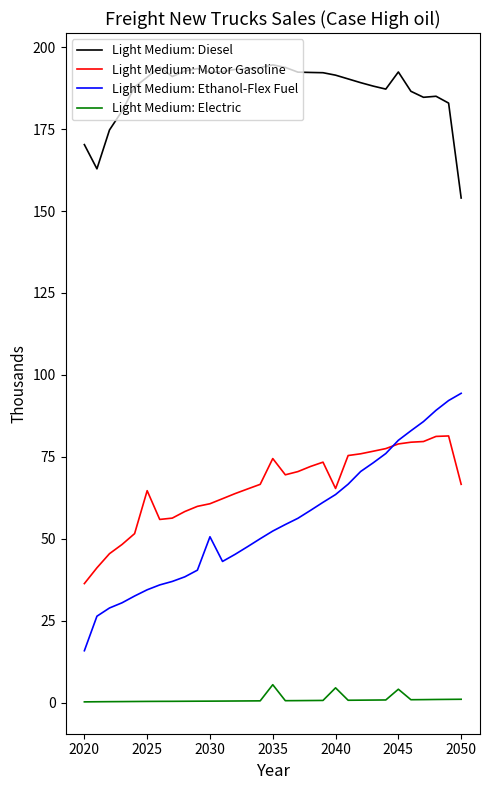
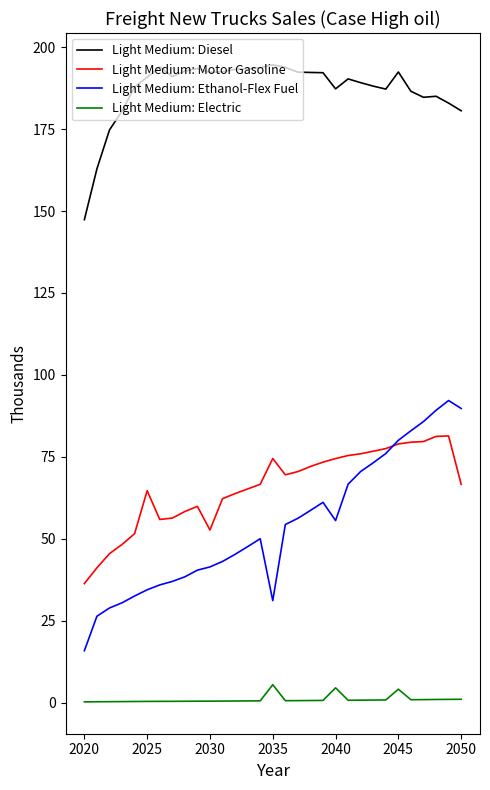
  {
    "Light Medium: Diesel": {
-     "2020": 170,
-     "2040": 191,
+     "2020": 147,
+     "2040": 187,
      "2045": 192,
-     "2050": 154
+     "2050": 181
    },
    "Light Medium: Motor Gasoline": {
      "2020": 36,
      "2025": 65,
-     "2030": 61,
+     "2030": 53,
      "2035": 74,
-     "2040": 65,
+     "2040": 74,
      "2045": 79,
      "2050": 67
    },
    "Light Medium: Ethanol-Flex Fuel": {
      "2020": 16,
      "2025": 34,
-     "2030": 51,
-     "2035": 52,
-     "2040": 64,
+     "2030": 41,
+     "2035": 31,
+     "2040": 56,
      "2045": 80,
-     "2050": 94
+     "2050": 90
    },
    "Light Medium: Electric": {
      "2020": 0,
      "2025": 0,
      "2030": 0,
      "2035": 5,
      "2040": 5,
      "2045": 4,
      "2050": 1
    }
  }
